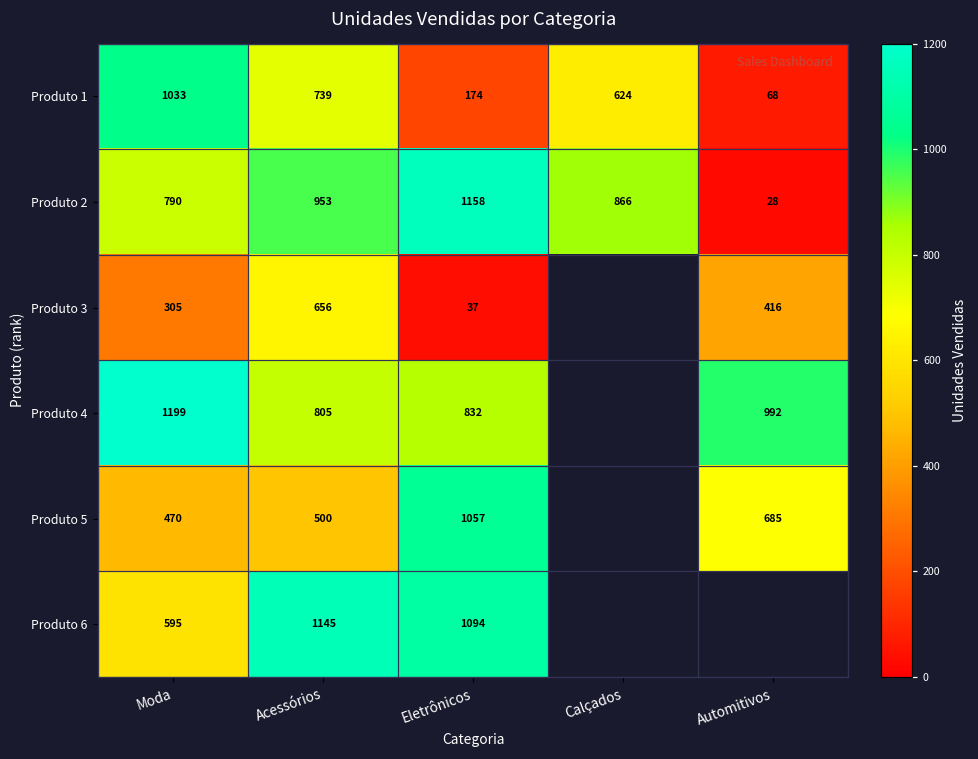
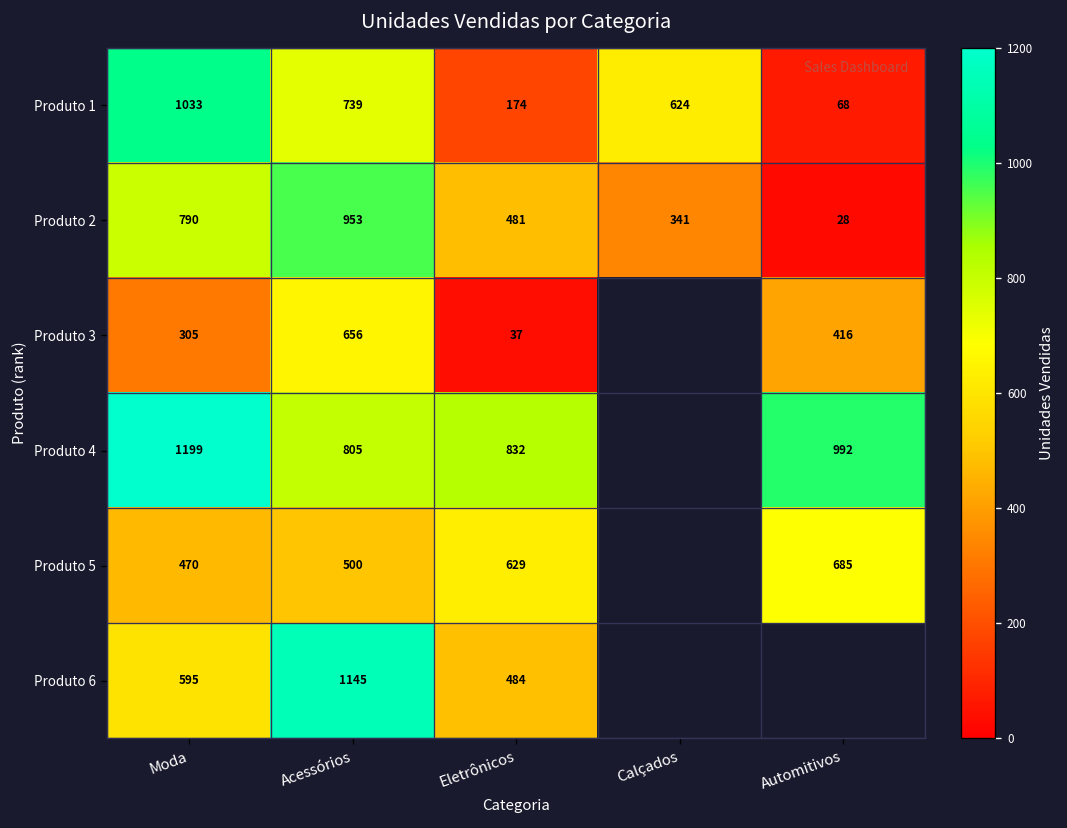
  {
    "Produto 1": {
      "Moda": 1033,
      "Acessórios": 739,
      "Eletrônicos": 174,
      "Calçados": 624
    },
    "Produto 2": {
      "Moda": 790,
      "Acessórios": 953,
-     "Eletrônicos": 1158,
-     "Calçados": 866,
+     "Eletrônicos": 481,
+     "Calçados": 341,
      "Automitivos": 28
    },
    "Produto 3": {
      "Moda": 305,
      "Acessórios": 656,
      "Eletrônicos": 37,
      "Automitivos": 416
    },
    "Produto 4": {
      "Moda": 1199,
      "Acessórios": 805,
      "Eletrônicos": 832,
      "Automitivos": 992
    },
    "Produto 5": {
      "Moda": 470,
      "Acessórios": 500,
-     "Eletrônicos": 1057,
+     "Eletrônicos": 629,
      "Automitivos": 685
    },
    "Produto 6": {
      "Moda": 595,
      "Acessórios": 1145,
-     "Eletrônicos": 1094
+     "Eletrônicos": 484
    }
  }
